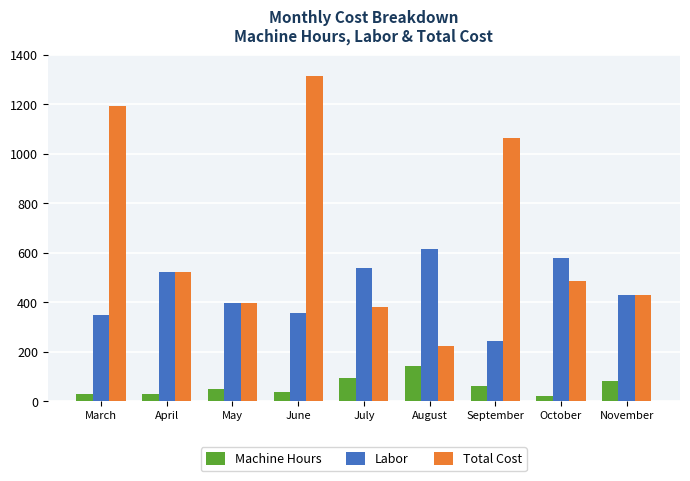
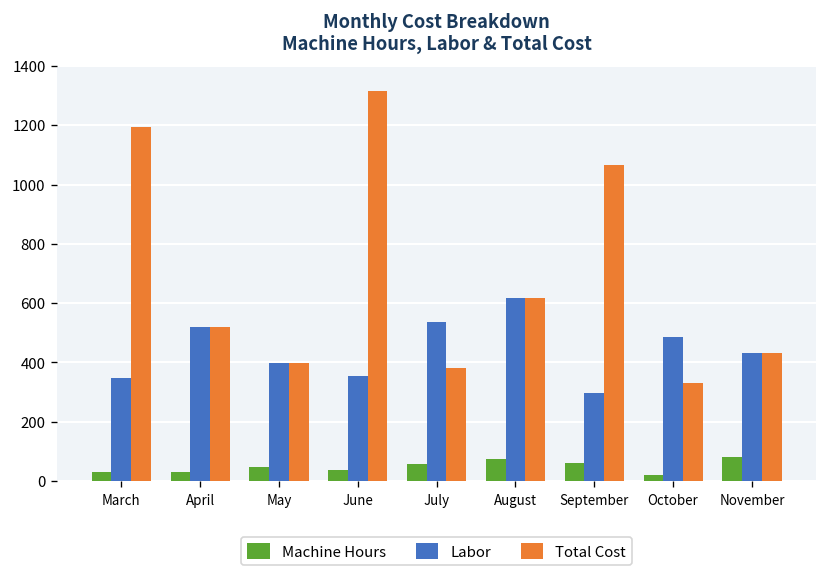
  {
    "Machine Hours": {
      "March": 30,
      "April": 30,
      "May": 50,
      "June": 40,
-     "July": 100,
-     "August": 140,
+     "July": 60,
+     "August": 70,
      "September": 60,
      "October": 20,
      "November": 80
    },
    "Labor": {
      "March": 350,
      "April": 520,
      "May": 400,
      "June": 360,
      "July": 540,
      "August": 620,
-     "September": 250,
-     "October": 580,
+     "September": 300,
+     "October": 490,
      "November": 430
    },
    "Total Cost": {
      "March": 1190,
      "April": 520,
      "May": 400,
      "June": 1320,
      "July": 380,
-     "August": 220,
+     "August": 620,
      "September": 1070,
-     "October": 490,
+     "October": 330,
      "November": 430
    }
  }
